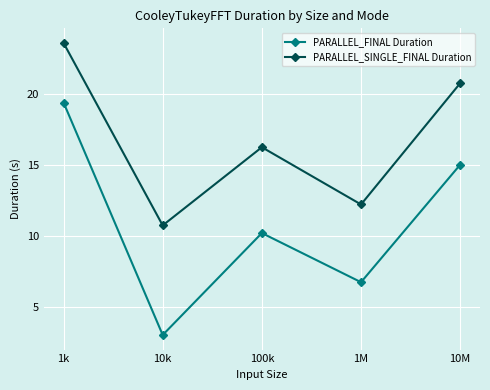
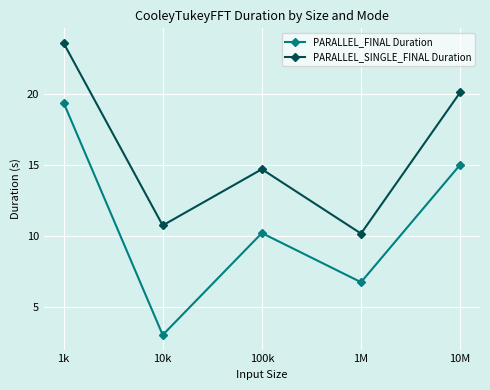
  {
    "PARALLEL_FINAL Duration": {
      "1k": 19.4,
      "10k": 3.0,
      "100k": 10.2,
      "1M": 6.7,
      "10M": 15.0
    },
    "PARALLEL_SINGLE_FINAL Duration": {
      "1k": 23.6,
      "10k": 10.7,
-     "100k": 16.3,
-     "1M": 12.2,
-     "10M": 20.8
+     "100k": 14.7,
+     "1M": 10.2,
+     "10M": 20.1
    }
  }
